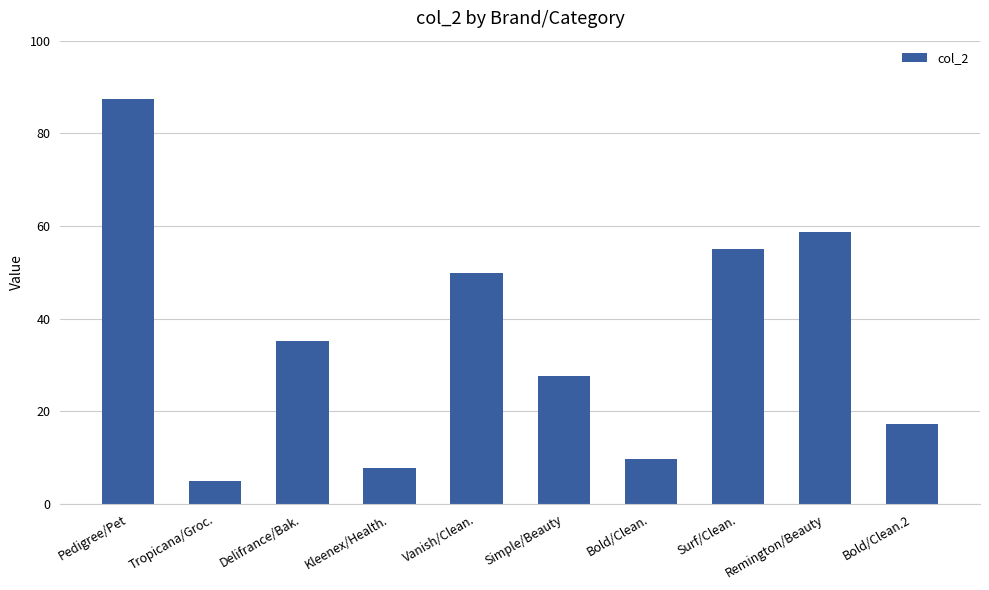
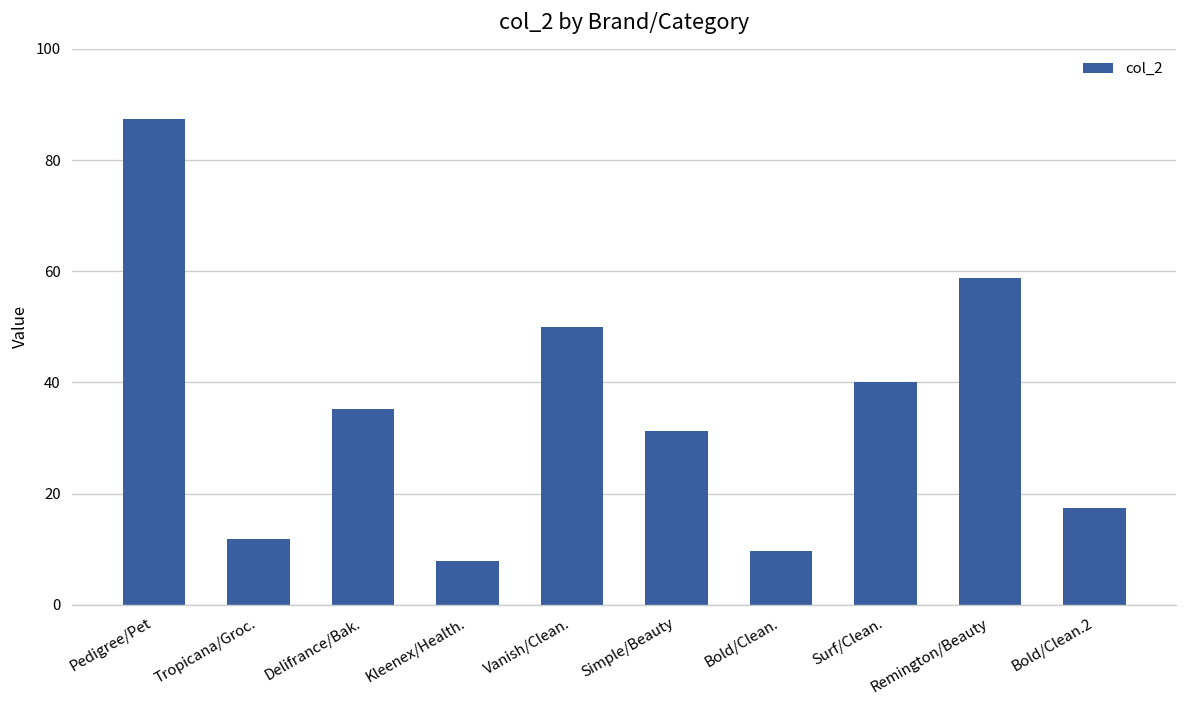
  {
    "Pedigree/Pet": 87,
-   "Tropicana/Groc.": 5,
+   "Tropicana/Groc.": 12,
    "Delifrance/Bak.": 35,
    "Kleenex/Health.": 8,
    "Vanish/Clean.": 50,
-   "Simple/Beauty": 28,
+   "Simple/Beauty": 31,
    "Bold/Clean.": 10,
-   "Surf/Clean.": 55,
+   "Surf/Clean.": 40,
    "Remington/Beauty": 59,
    "Bold/Clean.2": 17
  }
